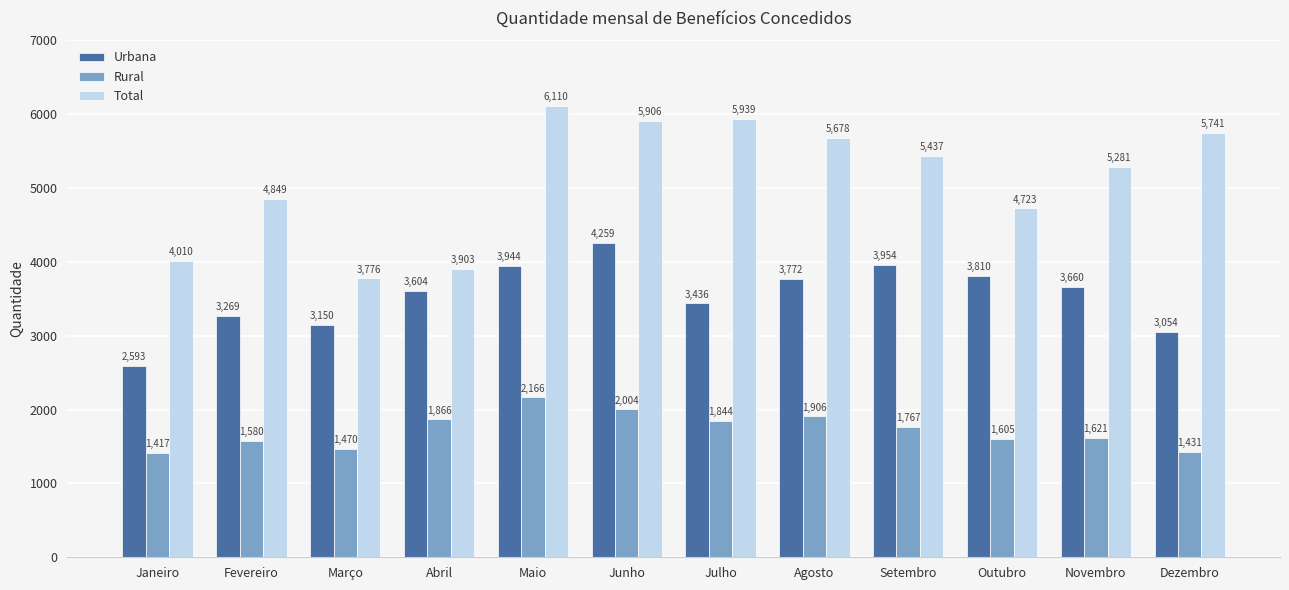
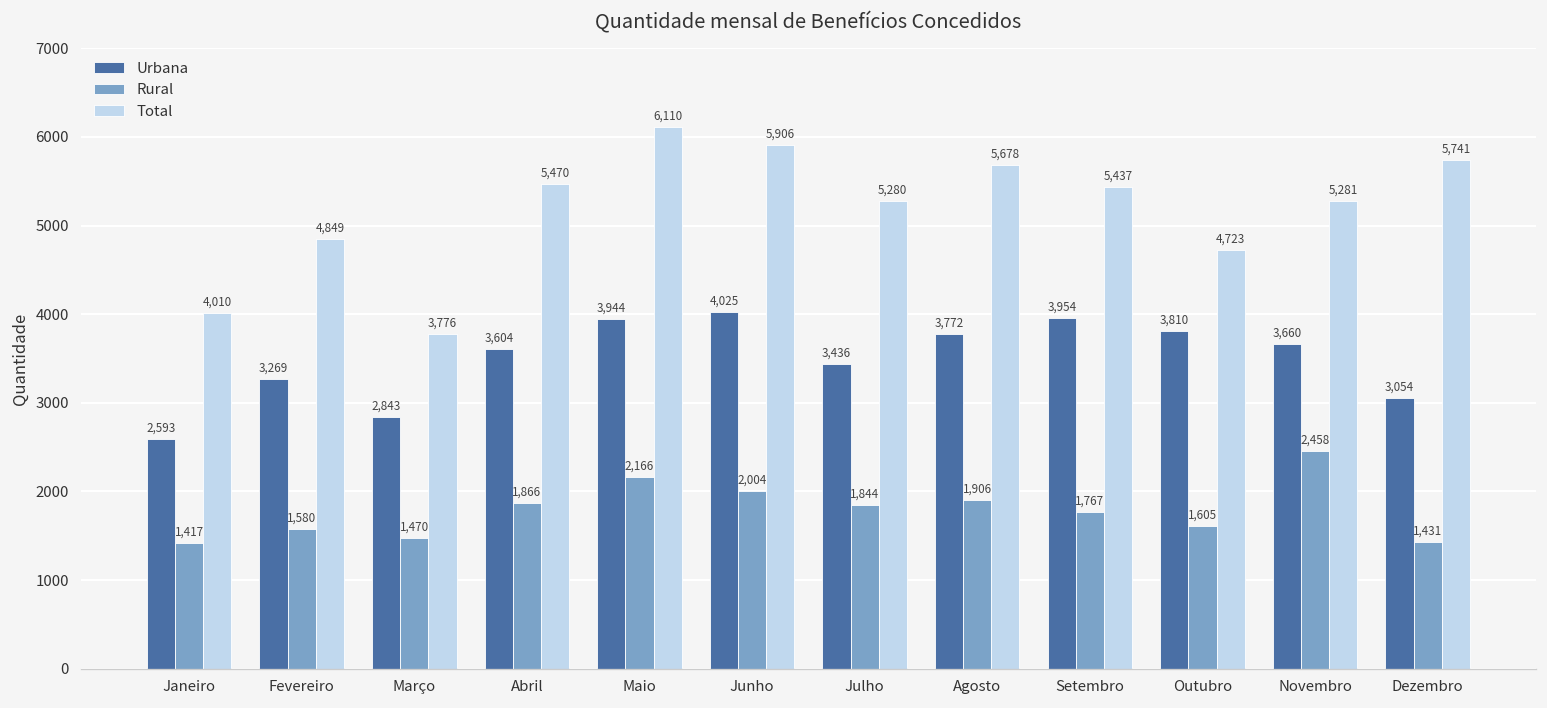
  {
    "Urbana": {
      "Janeiro": "2,593",
      "Fevereiro": "3,269",
-     "Março": "3,150",
+     "Março": "2,843",
      "Abril": "3,604",
      "Maio": "3,944",
-     "Junho": "4,259",
+     "Junho": "4,025",
      "Julho": "3,436",
      "Agosto": "3,772",
      "Setembro": "3,954",
      "Outubro": "3,810",
      "Novembro": "3,660",
      "Dezembro": "3,054"
    },
    "Rural": {
      "Janeiro": "1,417",
      "Fevereiro": "1,580",
      "Março": "1,470",
      "Abril": "1,866",
      "Maio": "2,166",
      "Junho": "2,004",
      "Julho": "1,844",
      "Agosto": "1,906",
      "Setembro": "1,767",
      "Outubro": "1,605",
-     "Novembro": "1,621",
+     "Novembro": "2,458",
      "Dezembro": "1,431"
    },
    "Total": {
      "Janeiro": "4,010",
      "Fevereiro": "4,849",
      "Março": "3,776",
-     "Abril": "3,903",
+     "Abril": "5,470",
      "Maio": "6,110",
      "Junho": "5,906",
-     "Julho": "5,939",
+     "Julho": "5,280",
      "Agosto": "5,678",
      "Setembro": "5,437",
      "Outubro": "4,723",
      "Novembro": "5,281",
      "Dezembro": "5,741"
    }
  }
